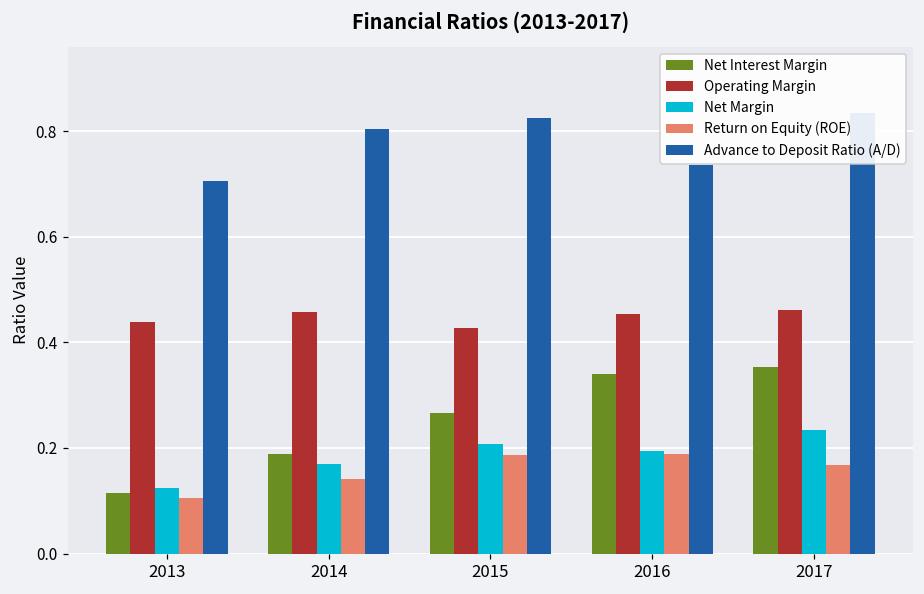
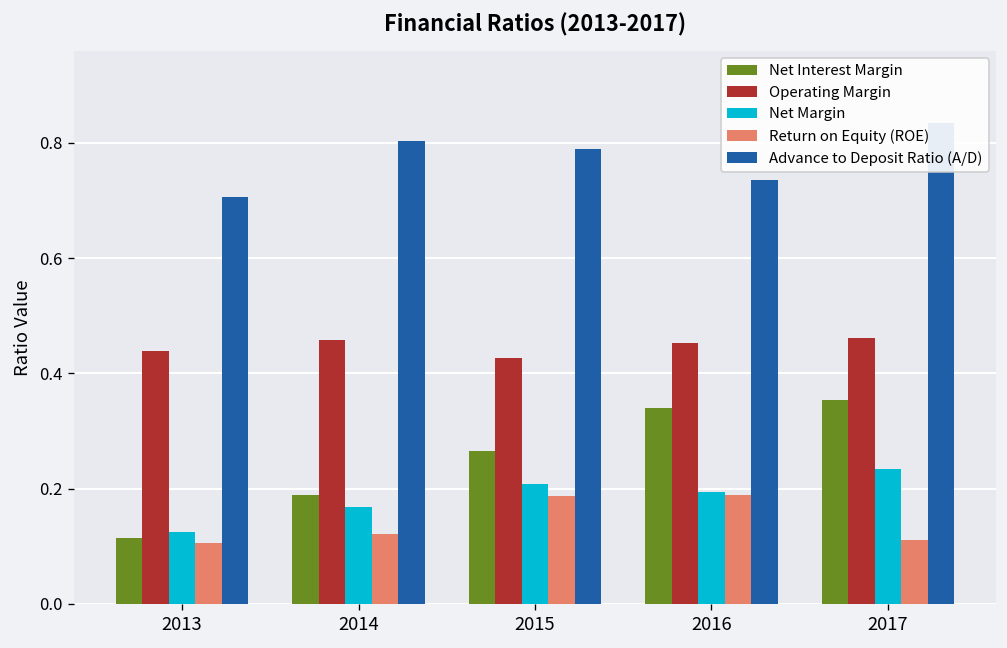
  {
    "Net Interest Margin": {
      "2013": 0.11,
      "2014": 0.19,
      "2015": 0.27,
      "2016": 0.34,
      "2017": 0.35
    },
    "Operating Margin": {
      "2013": 0.44,
      "2014": 0.46,
      "2015": 0.43,
      "2016": 0.45,
      "2017": 0.46
    },
    "Net Margin": {
      "2013": 0.12,
      "2014": 0.17,
      "2015": 0.21,
      "2016": 0.19,
      "2017": 0.23
    },
    "Return on Equity (ROE)": {
      "2013": 0.11,
-     "2014": 0.14,
+     "2014": 0.12,
      "2015": 0.19,
      "2016": 0.19,
-     "2017": 0.17
+     "2017": 0.11
    },
    "Advance to Deposit Ratio (A/D)": {
      "2013": 0.71,
      "2014": 0.80,
-     "2015": 0.82,
+     "2015": 0.79,
      "2016": 0.74
    }
  }
